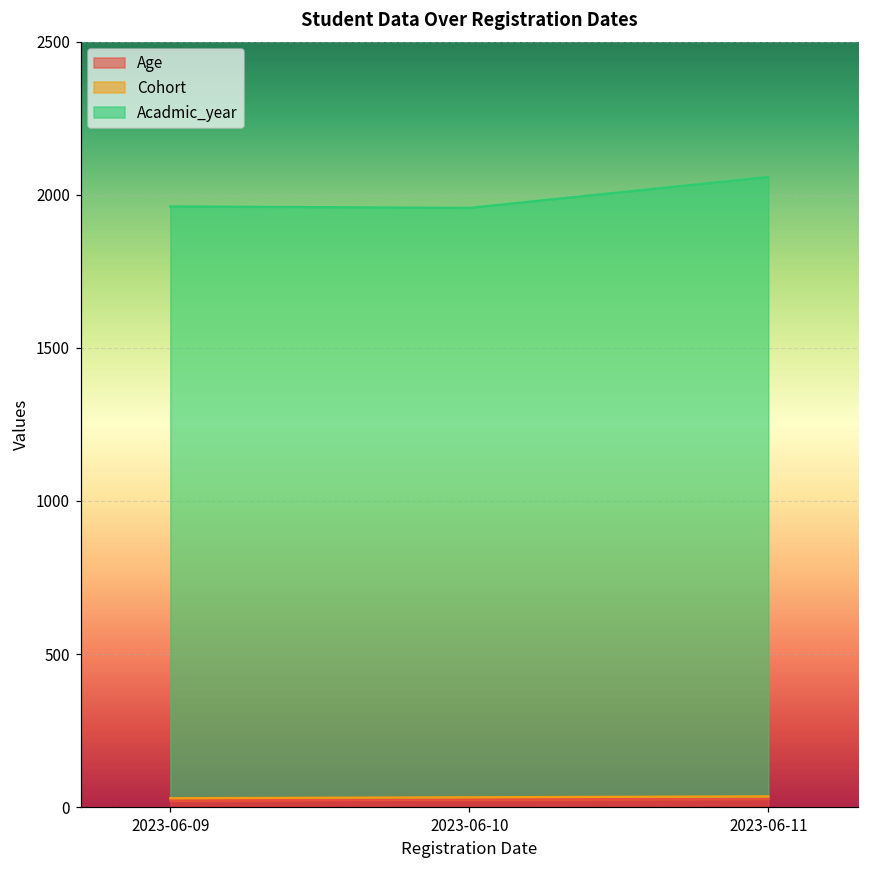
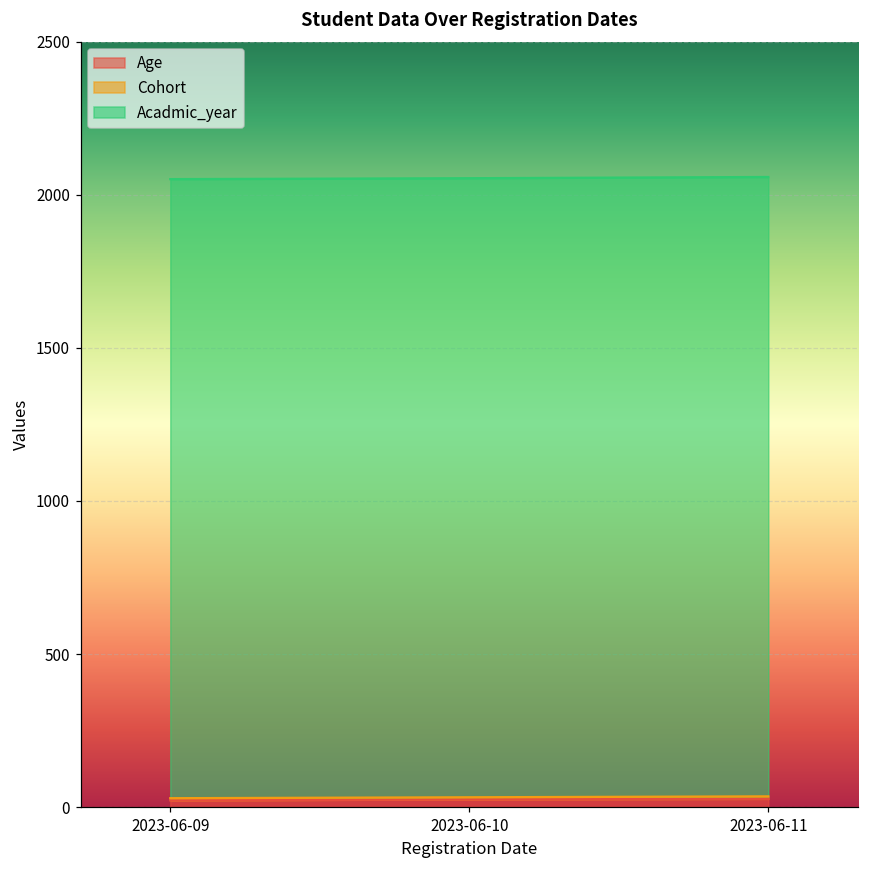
  {
    "Acadmic_year": {
-     "2023-06-09": 1930,
-     "2023-06-10": 1930,
+     "2023-06-09": 2020,
+     "2023-06-10": 2020,
      "2023-06-11": 2020
    }
  }
